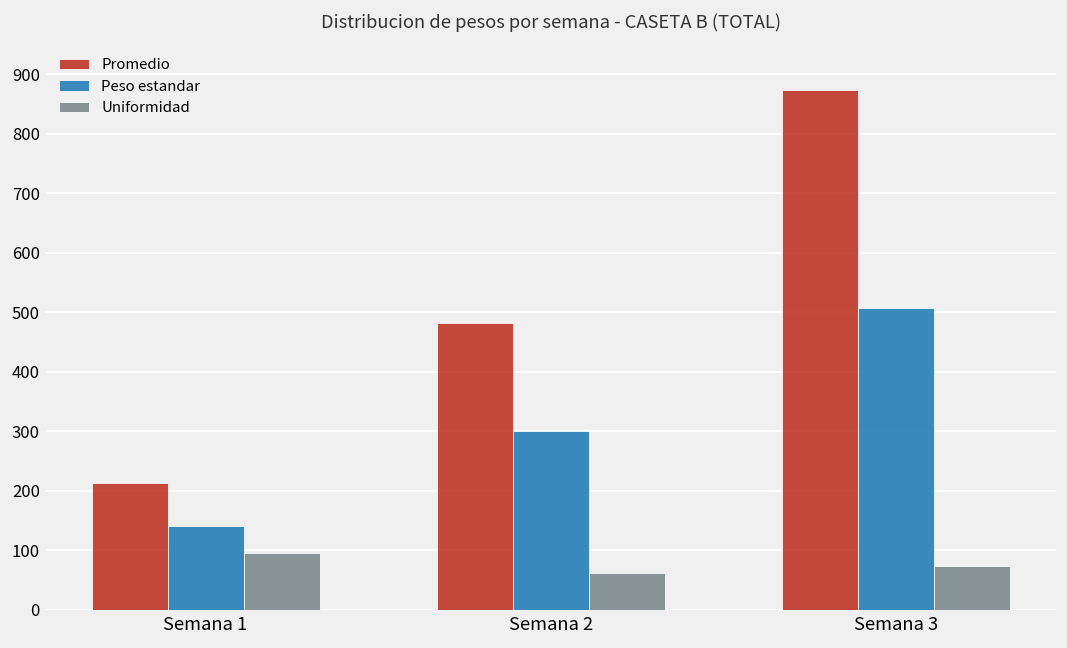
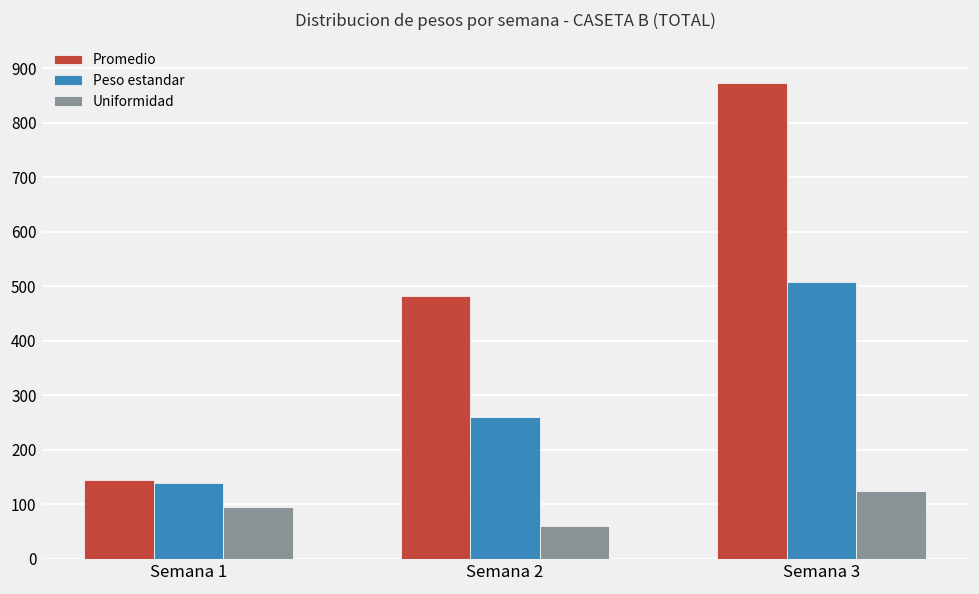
  {
    "Promedio": {
-     "Semana 1": 210,
+     "Semana 1": 150,
      "Semana 2": 480,
      "Semana 3": 870
    },
    "Peso estandar": {
      "Semana 1": 140,
-     "Semana 2": 300,
+     "Semana 2": 260,
      "Semana 3": 510
    },
    "Uniformidad": {
      "Semana 1": 90,
      "Semana 2": 60,
-     "Semana 3": 70
+     "Semana 3": 120
    }
  }
